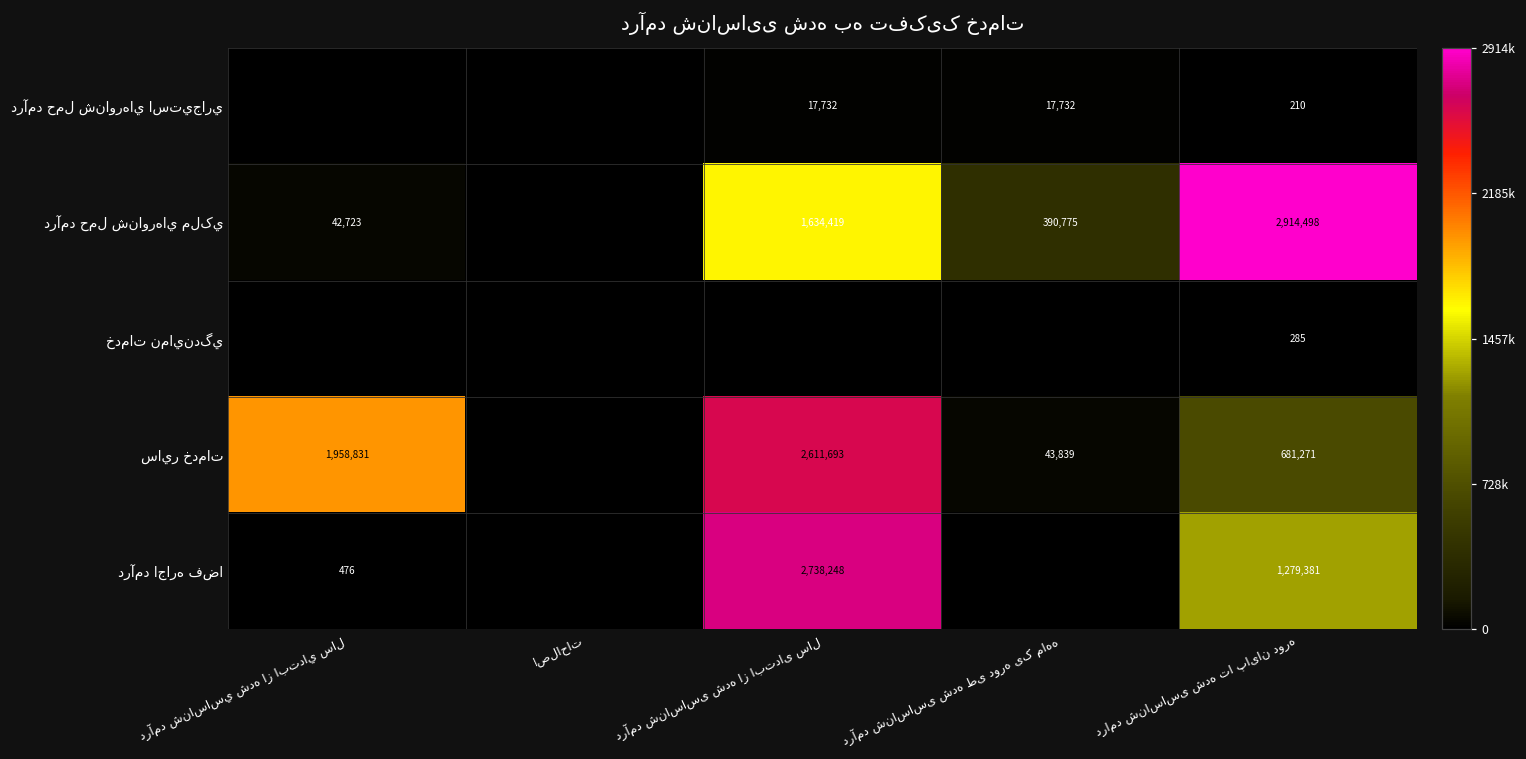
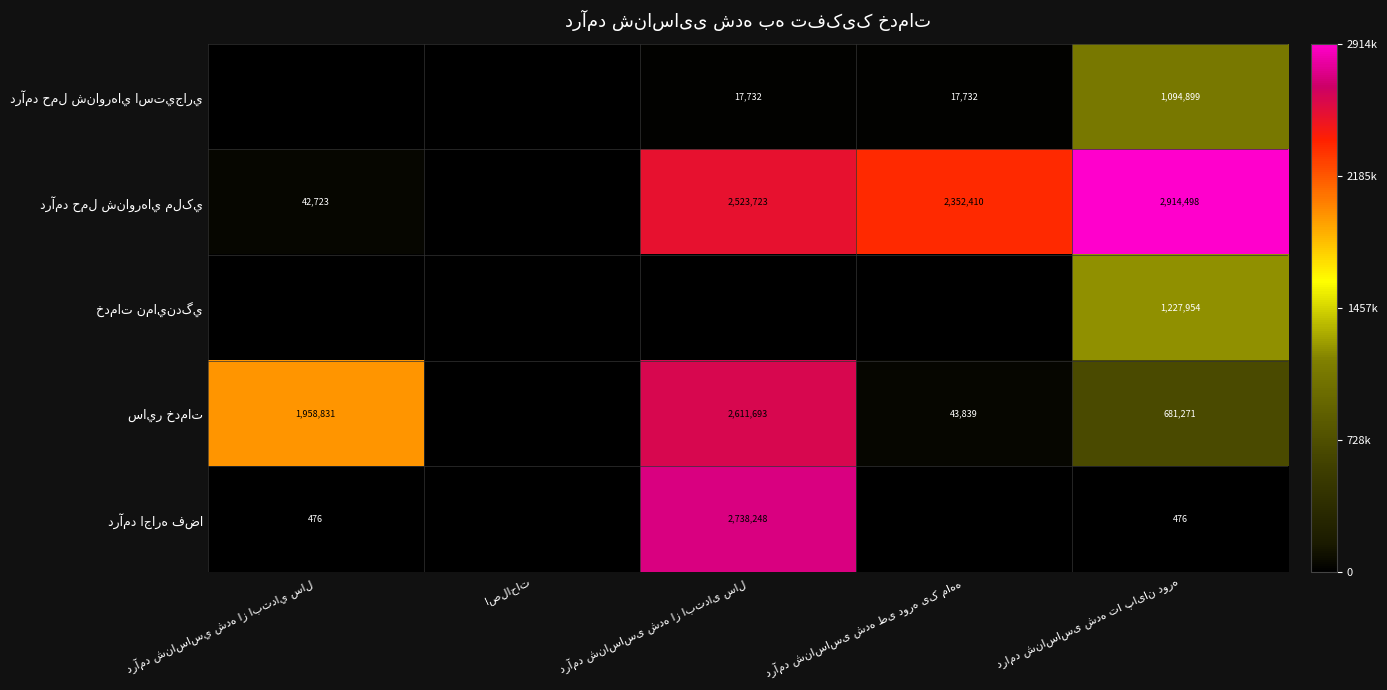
  {
    "درآمد حمل شناورهاي استيجاري": {
      "درآمد شناساسی شده از ابتدای سال": "17,732",
      "درآمد شناساسی شده طی دوره یک ماهه": "17,732",
-     "درامد شناساسی شده تا پایان دوره": "210"
+     "درامد شناساسی شده تا پایان دوره": "1,094,899"
    },
    "درآمد حمل شناورهاي ملکي": {
      "درآمد شناساسي شده از ابتداي سال": "42,723",
-     "درآمد شناساسی شده از ابتدای سال": "1,634,419",
-     "درآمد شناساسی شده طی دوره یک ماهه": "390,775",
+     "درآمد شناساسی شده از ابتدای سال": "2,523,723",
+     "درآمد شناساسی شده طی دوره یک ماهه": "2,352,410",
      "درامد شناساسی شده تا پایان دوره": "2,914,498"
    },
    "خدمات نمايندگي": {
-     "درامد شناساسی شده تا پایان دوره": "285"
+     "درامد شناساسی شده تا پایان دوره": "1,227,954"
    },
    "ساير خدمات": {
      "درآمد شناساسي شده از ابتداي سال": "1,958,831",
      "درآمد شناساسی شده از ابتدای سال": "2,611,693",
      "درآمد شناساسی شده طی دوره یک ماهه": "43,839",
      "درامد شناساسی شده تا پایان دوره": "681,271"
    },
    "درآمد اجاره فضا": {
      "درآمد شناساسي شده از ابتداي سال": "476",
      "درآمد شناساسی شده از ابتدای سال": "2,738,248",
-     "درامد شناساسی شده تا پایان دوره": "1,279,381"
+     "درامد شناساسی شده تا پایان دوره": "476"
    }
  }
